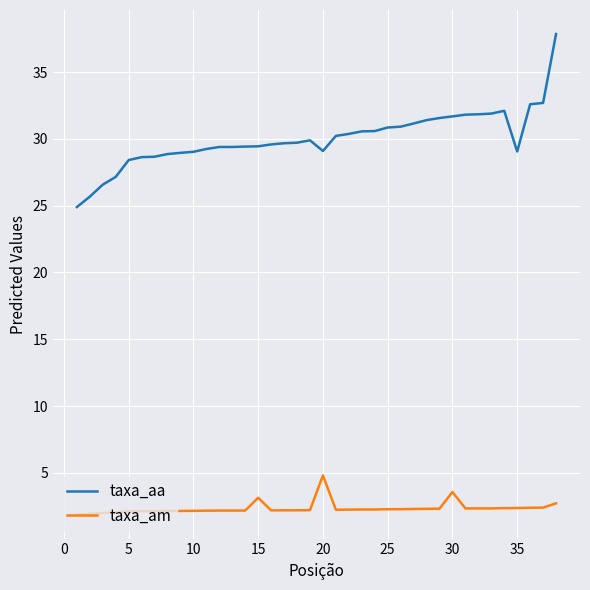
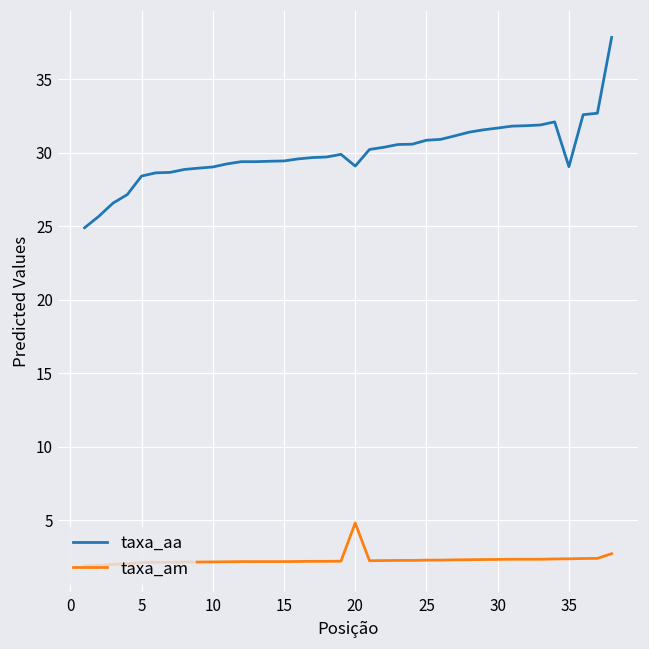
  {
    "taxa_aa": {
      "5": 28.4,
      "10": 29.0,
      "15": 29.5,
      "20": 29.1,
      "25": 30.9,
      "30": 31.7,
      "35": 29.1
    },
    "taxa_am": {
      "10": 2.2,
-     "15": 3.1,
+     "15": 2.2,
      "20": 4.8,
      "25": 2.3,
-     "30": 3.6,
+     "30": 2.3,
      "35": 2.4
    }
  }
